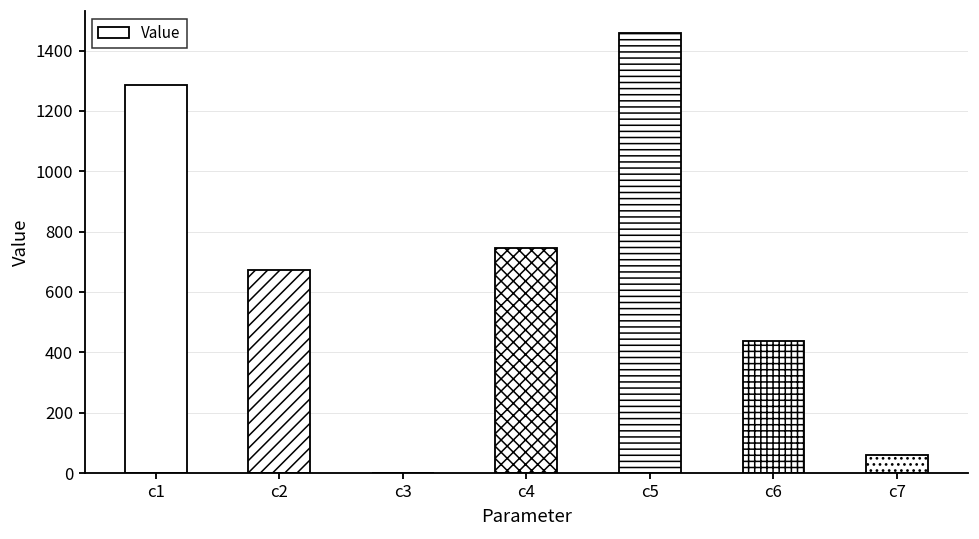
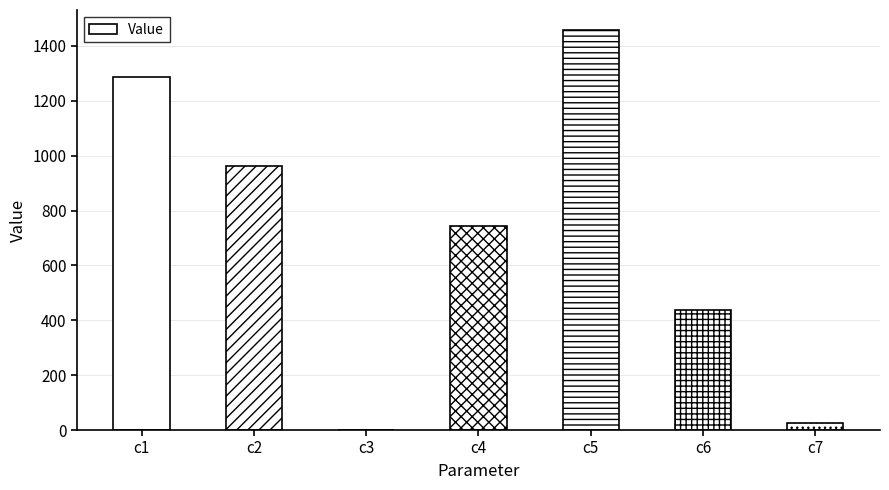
  {
    "c1": 1290,
-   "c2": 670,
+   "c2": 960,
    "c4": 740,
    "c5": 1460,
    "c6": 440,
-   "c7": 60
+   "c7": 30
  }
